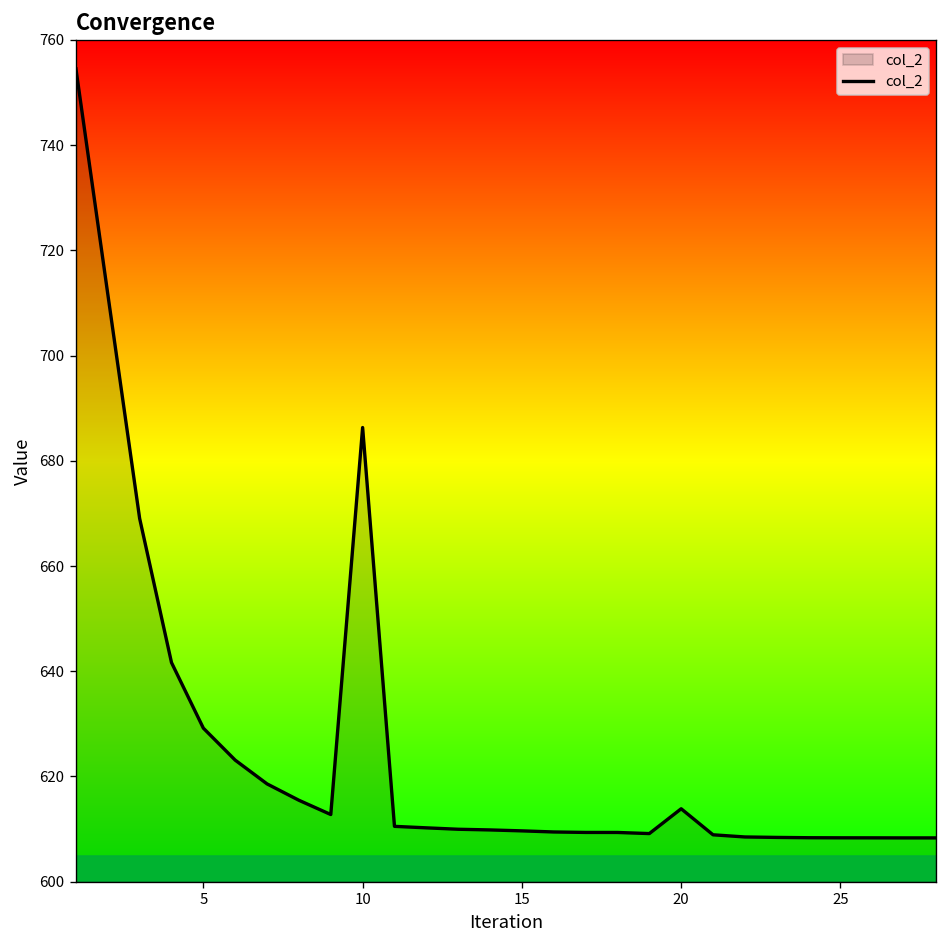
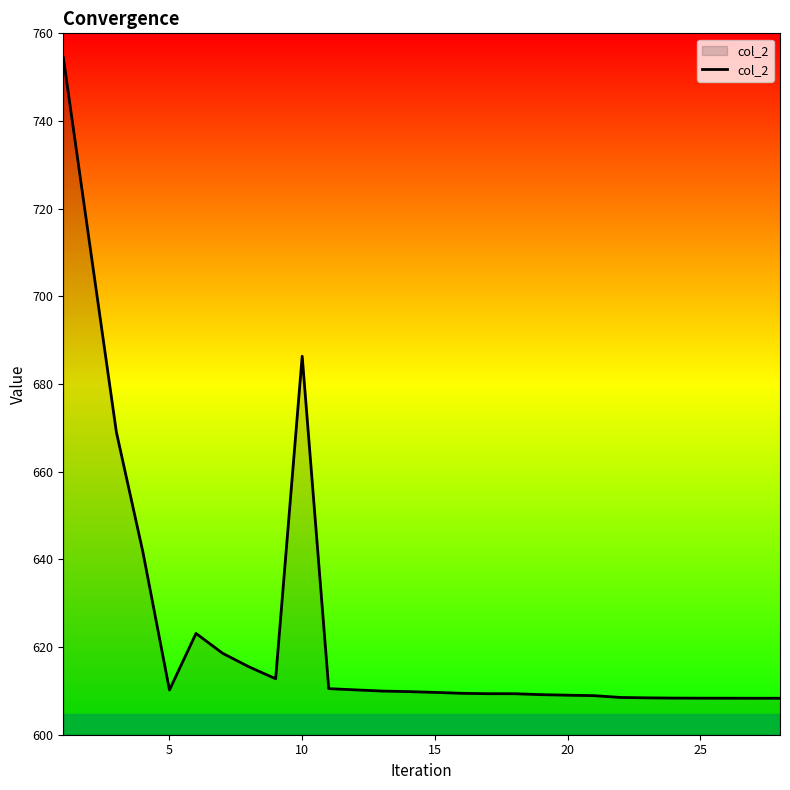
  {
-   "5": 629,
+   "5": 610,
    "10": 686,
    "15": 610,
-   "20": 614,
+   "20": 609,
    "25": 608
  }
